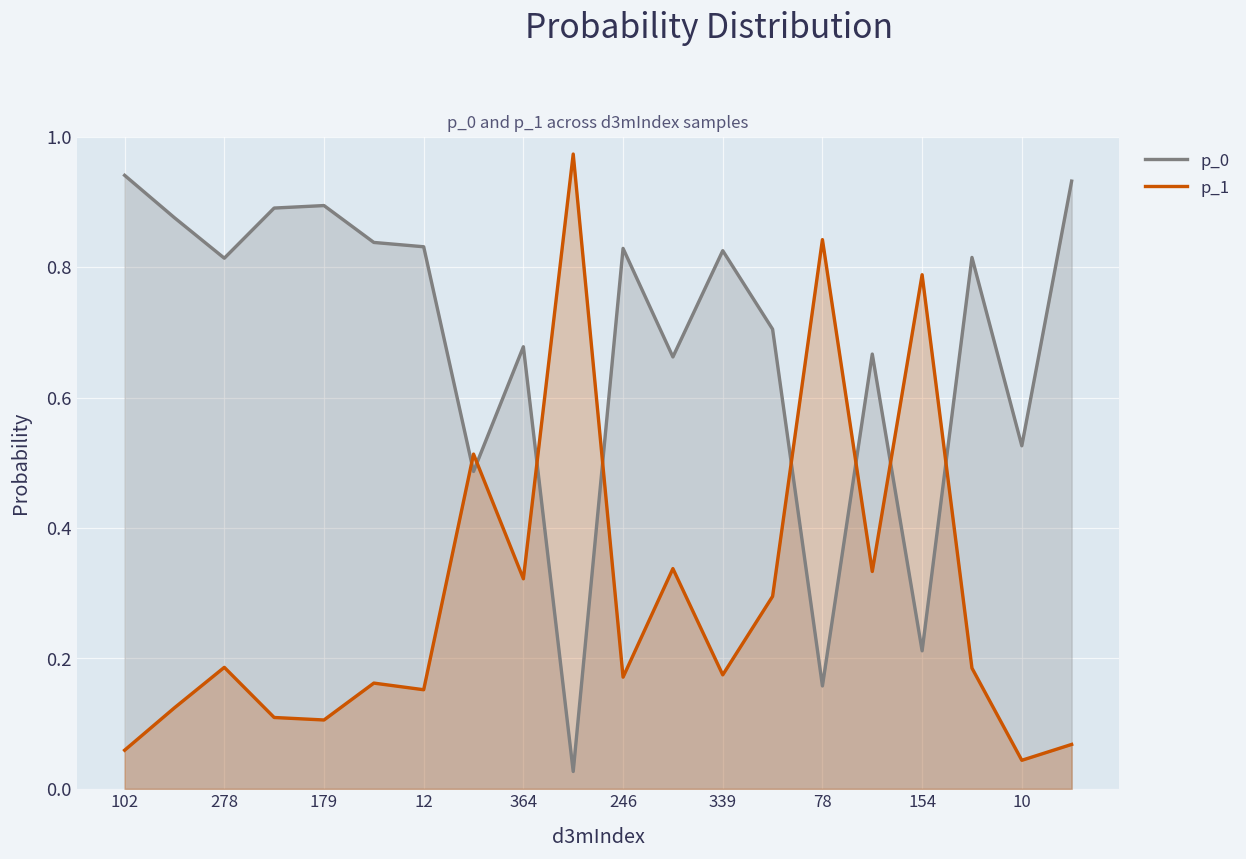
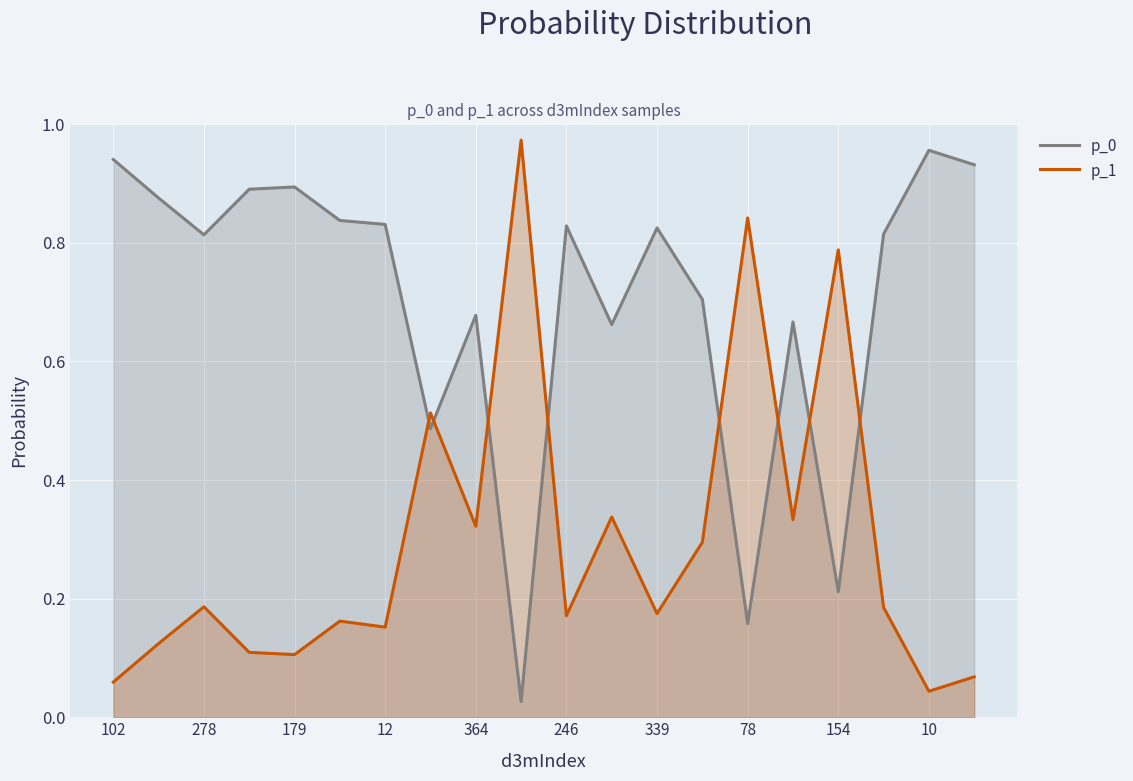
  {
    "p_0": {
      "102": 0.94,
      "278": 0.81,
      "179": 0.89,
      "12": 0.83,
      "364": 0.68,
      "246": 0.83,
      "339": 0.83,
      "78": 0.16,
      "154": 0.21,
-     "10": 0.53
+     "10": 0.96
    },
    "p_1": {
      "102": 0.06,
      "278": 0.19,
      "179": 0.11,
      "12": 0.15,
      "364": 0.32,
      "246": 0.17,
      "339": 0.17,
      "78": 0.84,
      "154": 0.79,
      "10": 0.04
    }
  }
